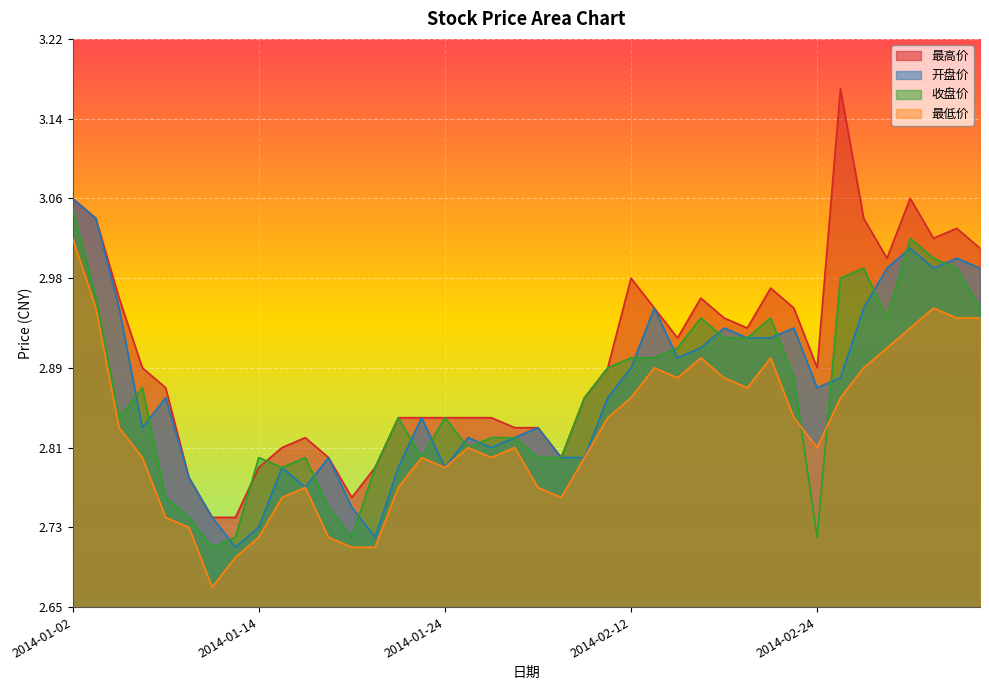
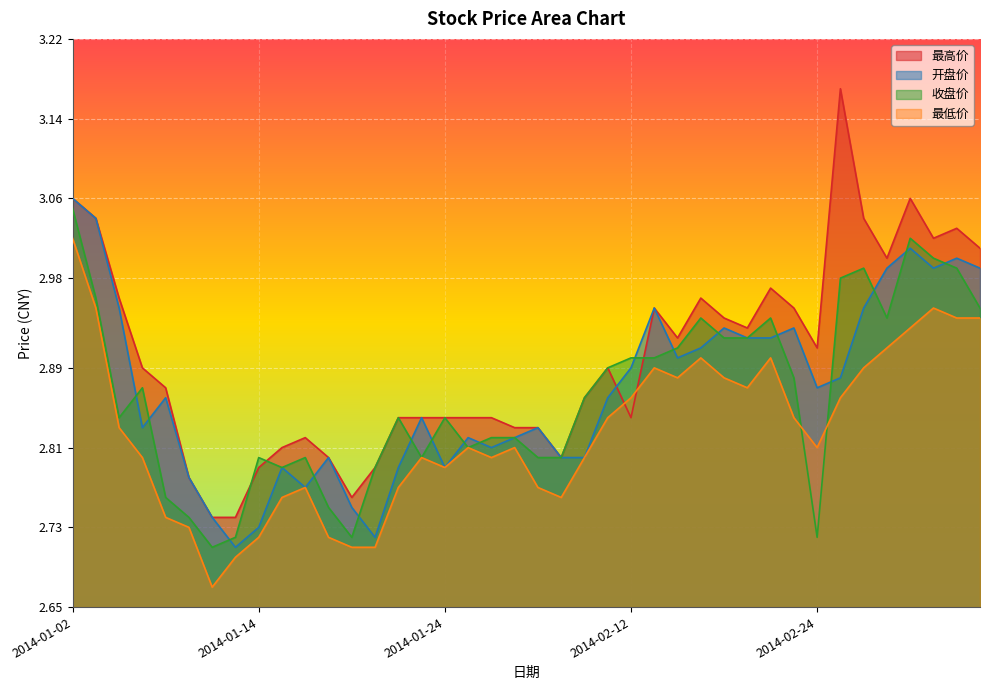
  {
    "最高价": {
      "2014-01-14": 2.79,
-     "2014-02-12": 2.98,
-     "2014-02-24": 2.89
+     "2014-02-12": 2.84,
+     "2014-02-24": 2.91
    },
    "开盘价": {
      "2014-01-14": 2.73,
      "2014-02-12": 2.89,
      "2014-02-24": 2.87
    },
    "收盘价": {
      "2014-01-02": 3.05,
      "2014-01-14": 2.80,
      "2014-02-12": 2.90,
      "2014-02-24": 2.72
    },
    "最低价": {
      "2014-01-02": 3.02,
      "2014-01-14": 2.72,
      "2014-02-12": 2.86,
      "2014-02-24": 2.81
    }
  }
